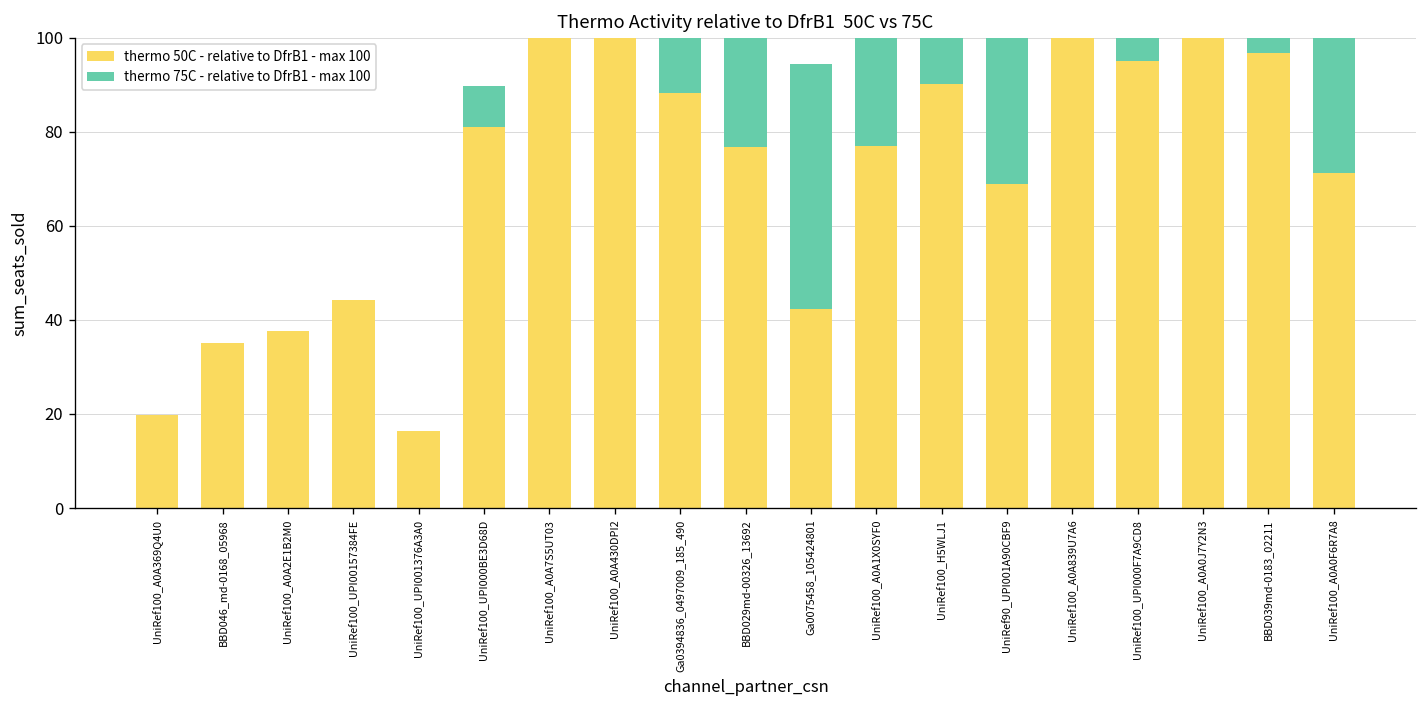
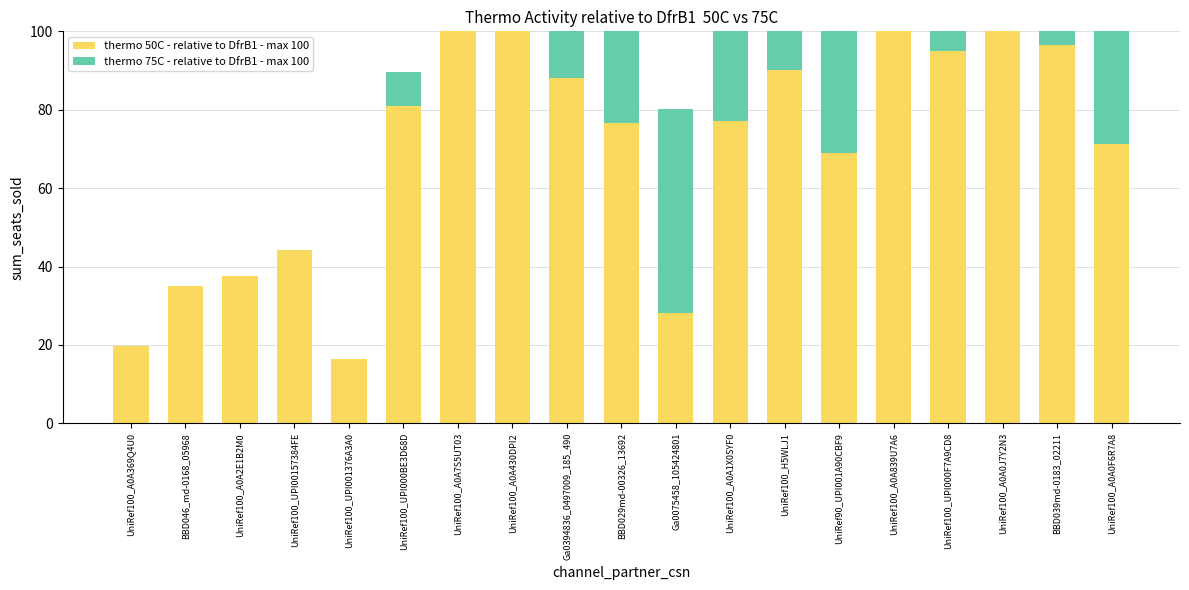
  {
    "thermo 50C - relative to DfrB1 - max 100": {
      "UniRef100_A0A369Q4U0": 20,
      "BBD046_md-0168_05968": 35,
      "UniRef100_A0A2E1B2M0": 38,
      "UniRef100_UPI00157384FE": 44,
      "UniRef100_UPI001376A3A0": 16,
      "UniRef100_UPI000BE3D68D": 81,
      "UniRef100_A0A7S5UT03": 100,
      "UniRef100_A0A430DPI2": 100,
      "Ga0394836_0497009_185_490": 88,
      "BBD029md-00326_13692": 77,
-     "Ga0075458_105424801": 42,
+     "Ga0075458_105424801": 28,
      "UniRef100_A0A1X0SYF0": 77,
      "UniRef100_H5WLJ1": 90,
      "UniRef90_UPI001A90CBF9": 69,
      "UniRef100_A0A839U7A6": 100,
      "UniRef100_UPI000F7A9CD8": 95,
      "UniRef100_A0A0J7Y2N3": 100,
      "BBD039md-0183_02211": 97,
      "UniRef100_A0A0F6R7A8": 71
    },
    "thermo 75C - relative to DfrB1 - max 100": {
      "UniRef100_A0A369Q4U0": 0,
      "BBD046_md-0168_05968": 0,
      "UniRef100_A0A2E1B2M0": 0,
      "UniRef100_UPI00157384FE": 0,
      "UniRef100_UPI001376A3A0": 0,
      "UniRef100_UPI000BE3D68D": 9,
      "UniRef100_A0A7S5UT03": 0,
      "UniRef100_A0A430DPI2": 0,
      "Ga0075458_105424801": 52
    }
  }
